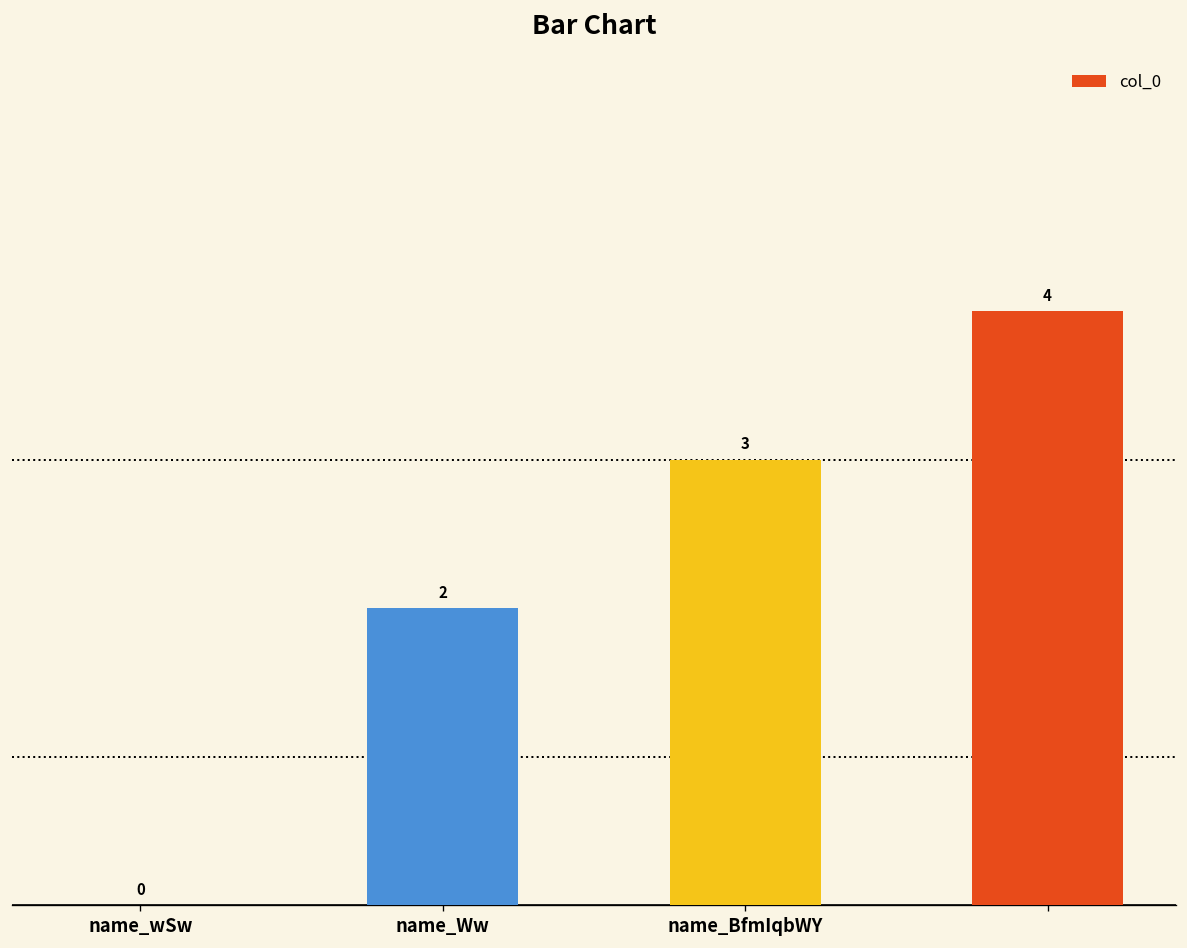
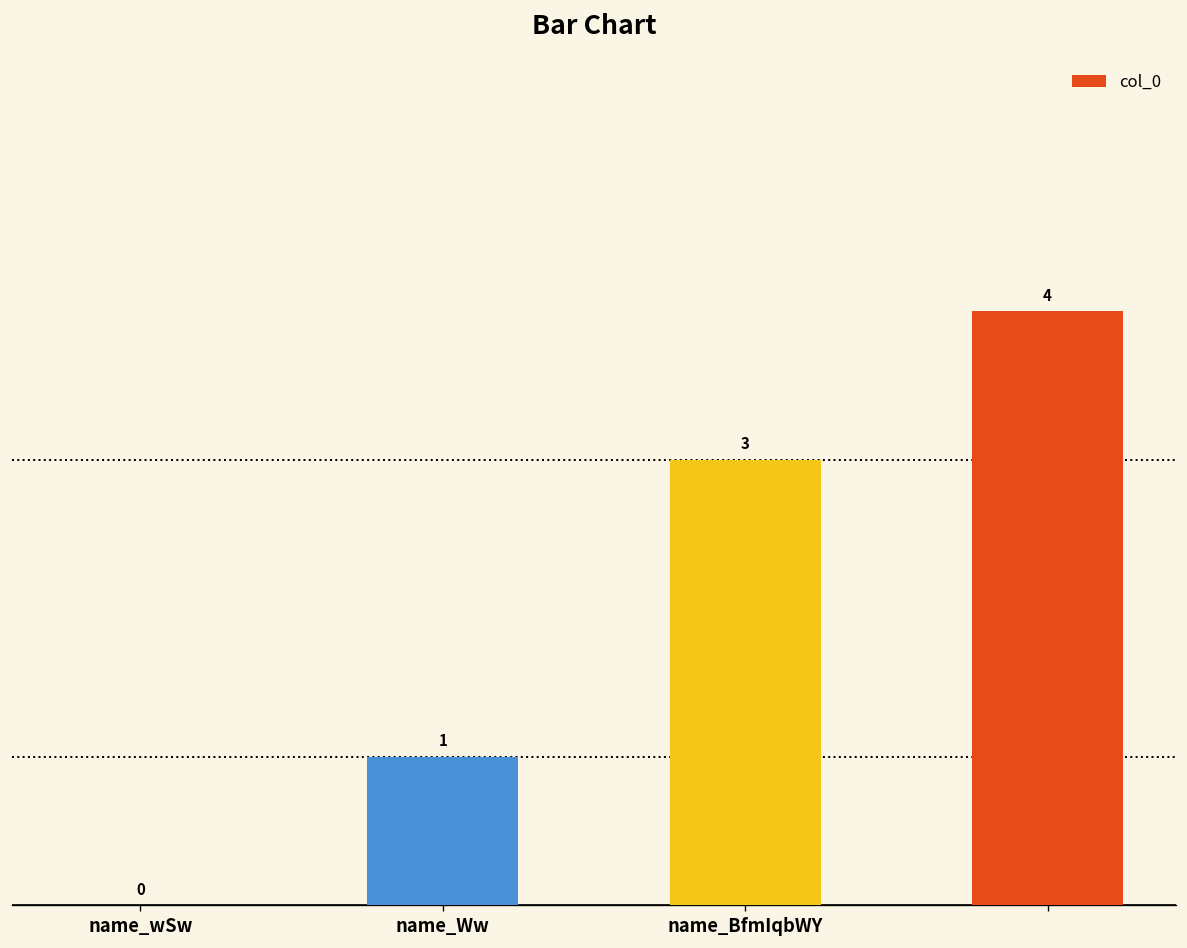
  {
    "name_wSw": 0,
-   "name_Ww": 2,
+   "name_Ww": 1,
    "name_BfmIqbWY": 3
  }
